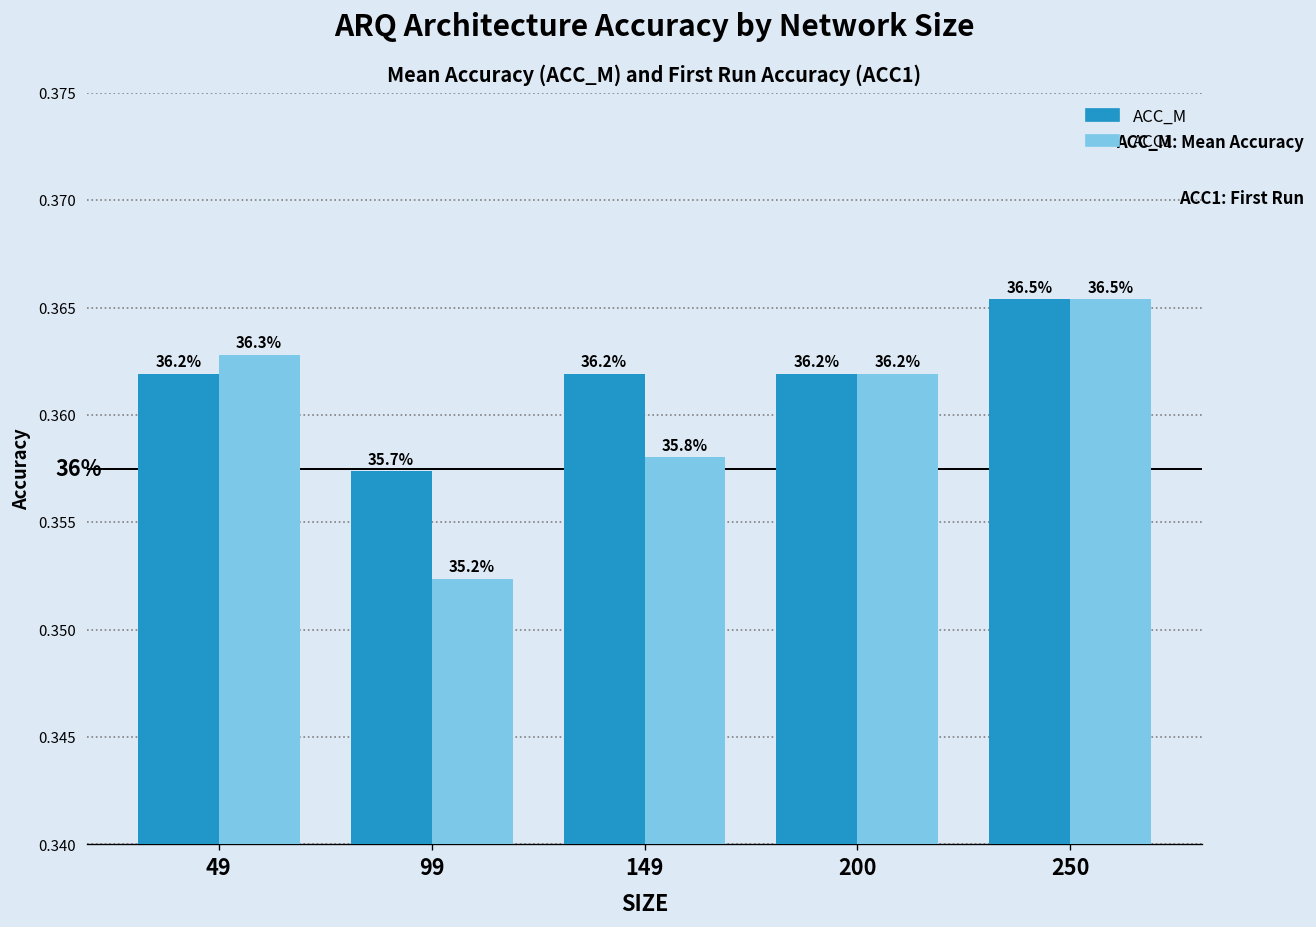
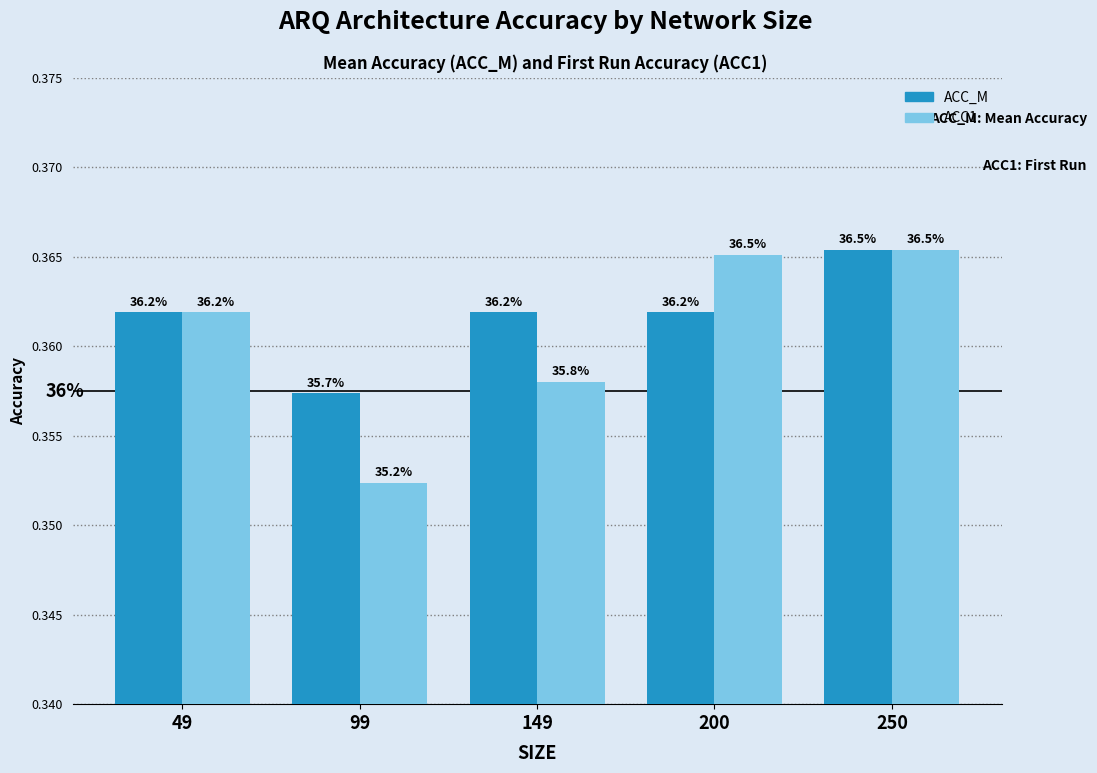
  {
    "ACC_M": {
      "49": "36.2%",
      "99": "35.7%",
      "149": "36.2%",
      "200": "36.2%",
      "250": "36.5%"
    },
    "ACC1": {
-     "49": "36.3%",
+     "49": "36.2%",
      "99": "35.2%",
      "149": "35.8%",
-     "200": "36.2%",
+     "200": "36.5%",
      "250": "36.5%"
    }
  }
